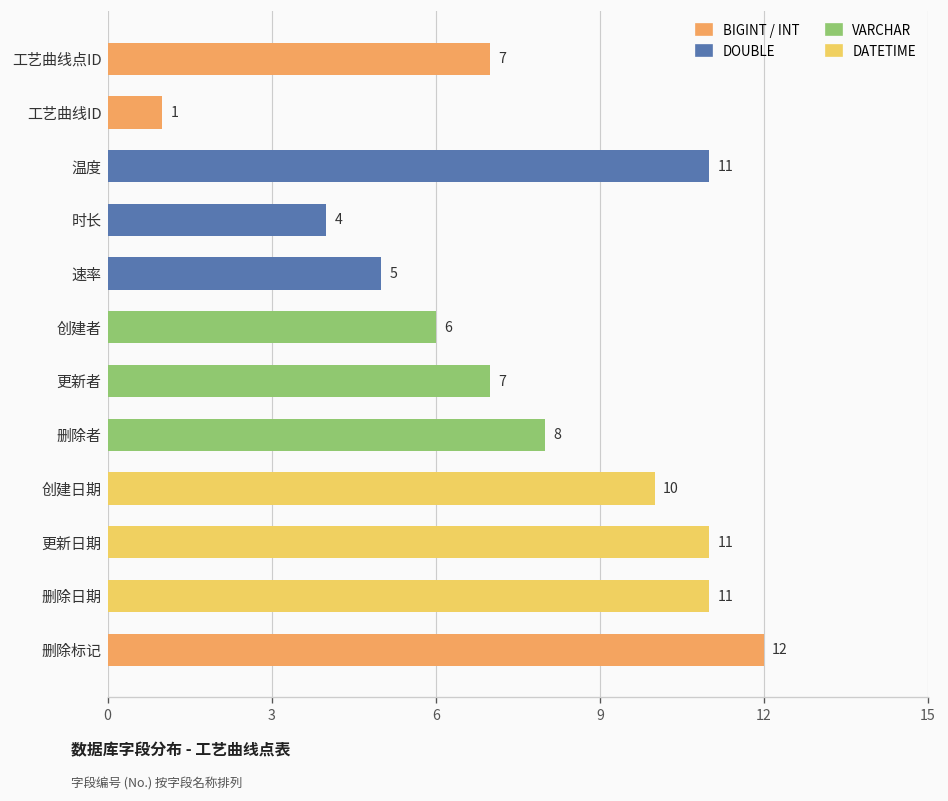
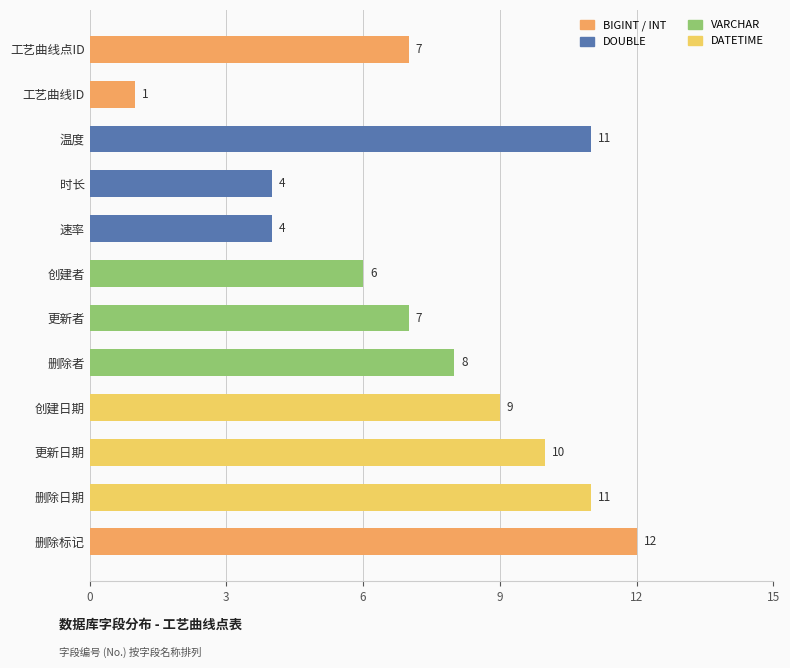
  {
    "工艺曲线点ID": 7,
    "工艺曲线ID": 1,
    "温度": 11,
    "时长": 4,
-   "速率": 5,
+   "速率": 4,
    "创建者": 6,
    "更新者": 7,
    "删除者": 8,
-   "创建日期": 10,
-   "更新日期": 11,
+   "创建日期": 9,
+   "更新日期": 10,
    "删除日期": 11,
    "删除标记": 12
  }
